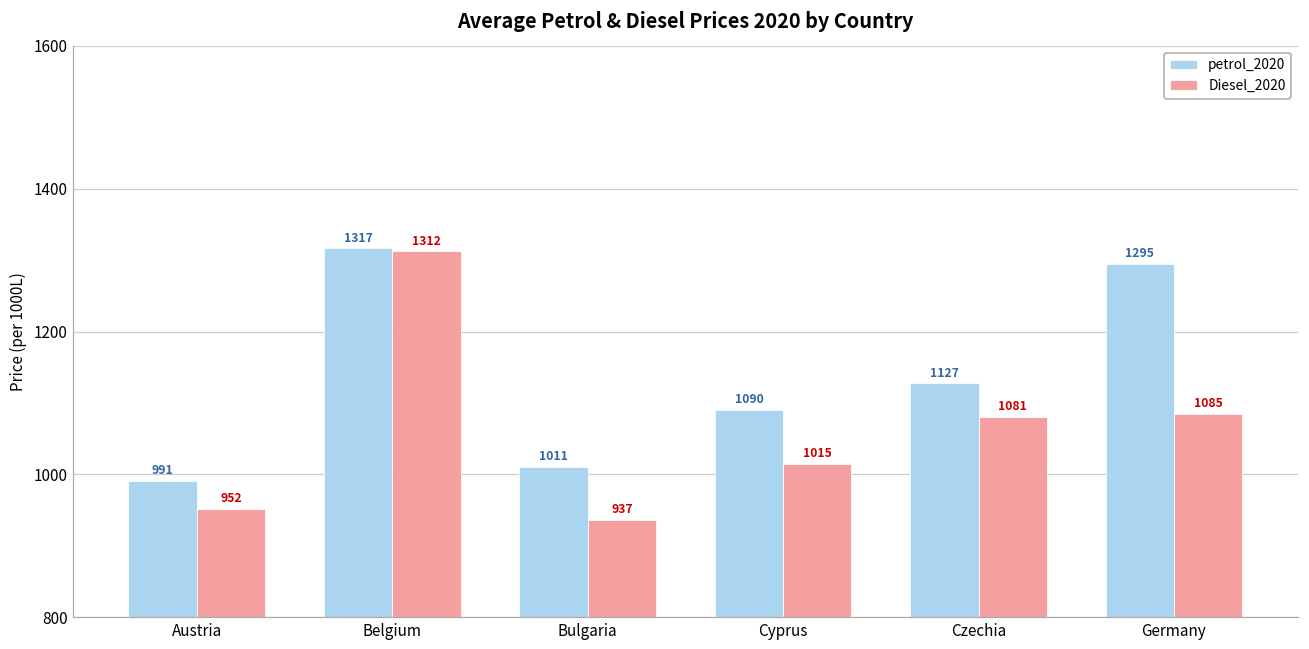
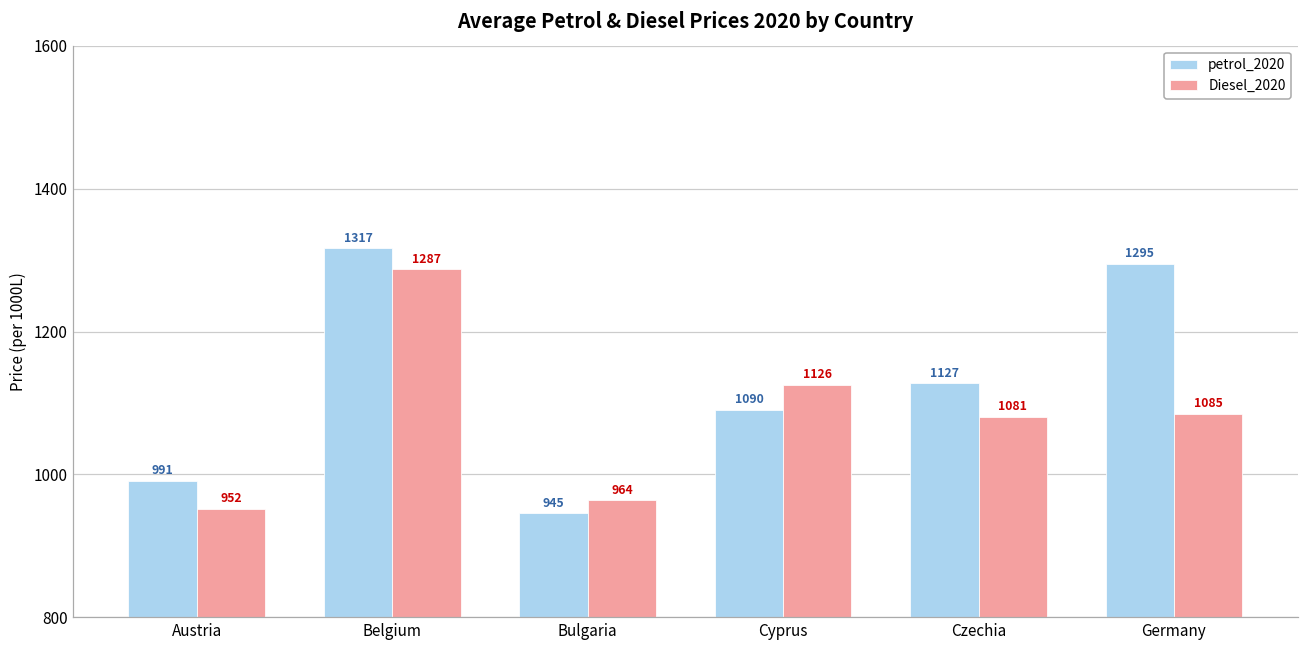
  {
    "petrol_2020": {
      "Austria": 991,
      "Belgium": 1317,
-     "Bulgaria": 1011,
+     "Bulgaria": 945,
      "Cyprus": 1090,
      "Czechia": 1127,
      "Germany": 1295
    },
    "Diesel_2020": {
      "Austria": 952,
-     "Belgium": 1312,
-     "Bulgaria": 937,
-     "Cyprus": 1015,
+     "Belgium": 1287,
+     "Bulgaria": 964,
+     "Cyprus": 1126,
      "Czechia": 1081,
      "Germany": 1085
    }
  }
